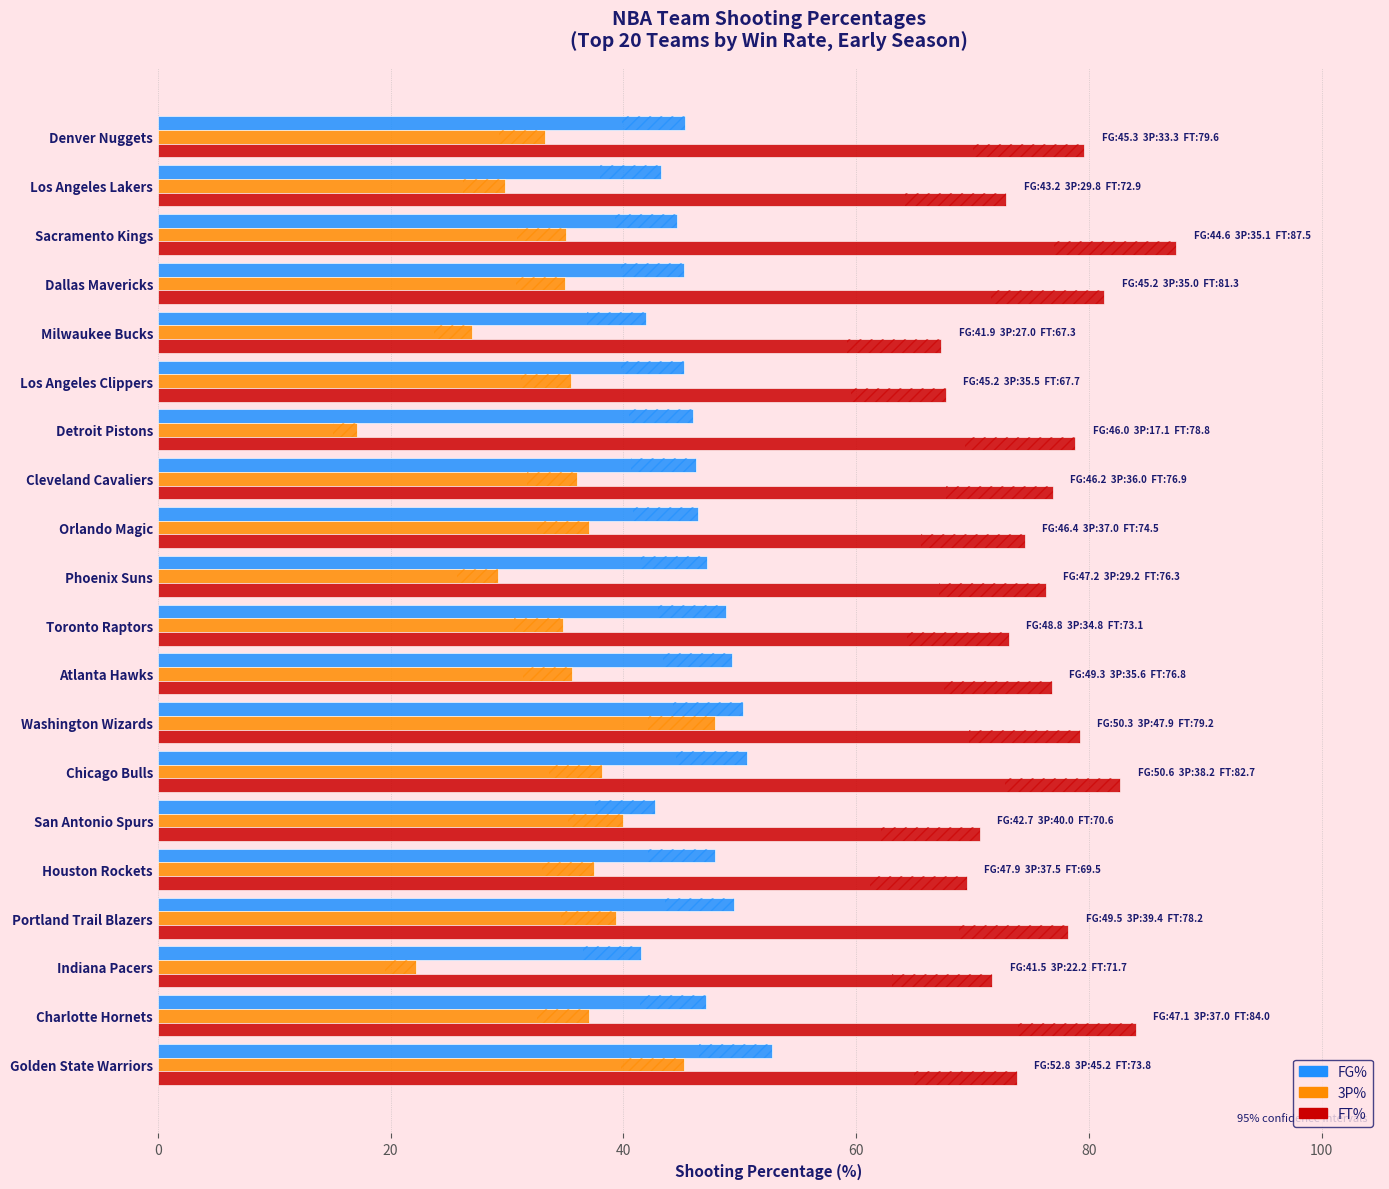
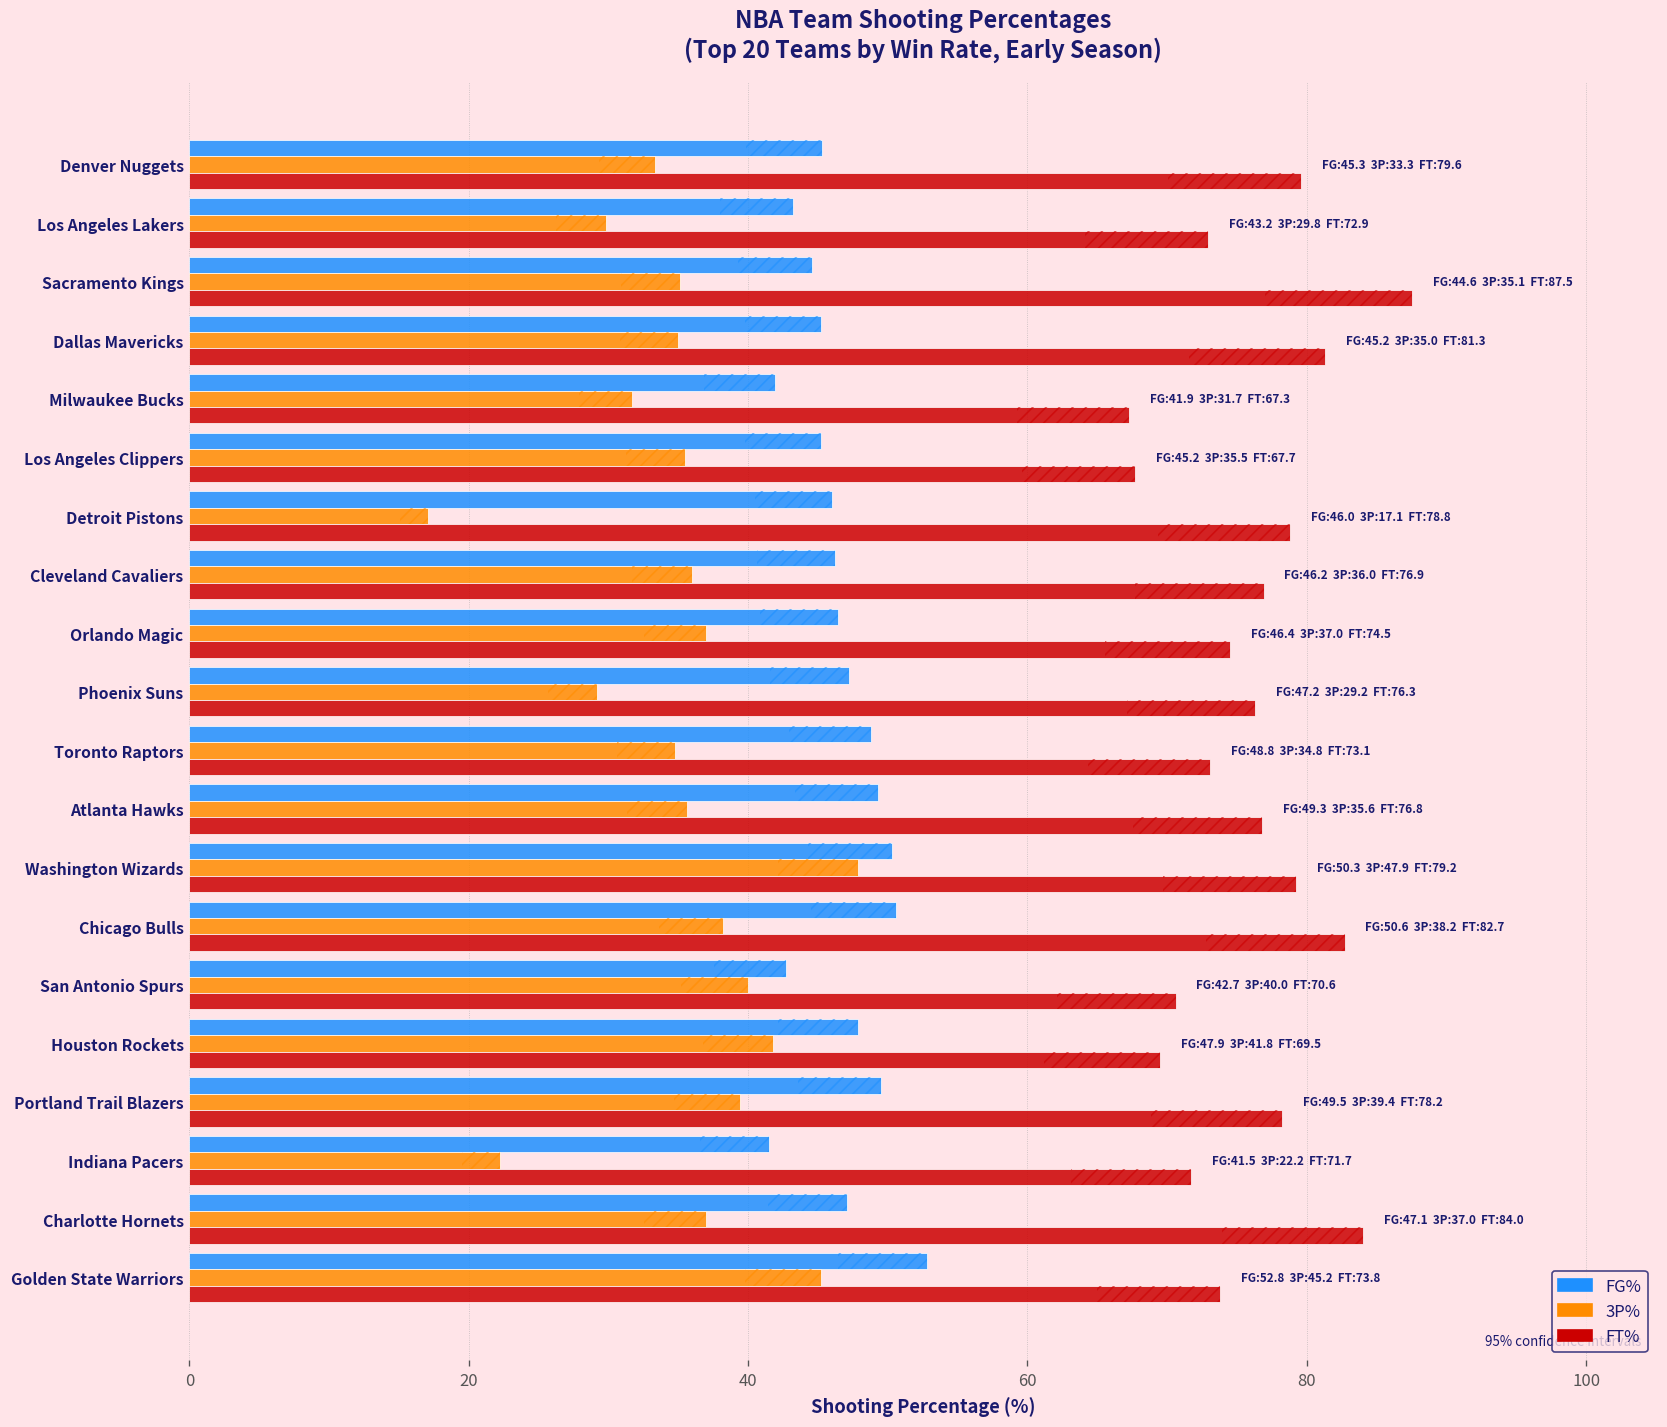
  {
    "FG%": {
      "Denver Nuggets": 45.3,
      "Los Angeles Lakers": 43.2,
      "Sacramento Kings": 44.6,
      "Dallas Mavericks": 45.2,
      "Milwaukee Bucks": 41.9,
      "Los Angeles Clippers": 45.2,
      "Detroit Pistons": 46.0,
      "Cleveland Cavaliers": 46.2,
      "Orlando Magic": 46.4,
      "Phoenix Suns": 47.2,
      "Toronto Raptors": 48.8,
      "Atlanta Hawks": 49.3,
      "Washington Wizards": 50.3,
      "Chicago Bulls": 50.6,
      "San Antonio Spurs": 42.7,
      "Houston Rockets": 47.9,
      "Portland Trail Blazers": 49.5,
      "Indiana Pacers": 41.5,
      "Charlotte Hornets": 47.1,
      "Golden State Warriors": 52.8
    },
    "3P%": {
-     "Milwaukee Bucks": 27.0,
-     "Houston Rockets": 37.5
+     "Milwaukee Bucks": 31.7,
+     "Houston Rockets": 41.8
    },
    "FT%": {
      "Denver Nuggets": 79.6,
      "Los Angeles Lakers": 72.9,
      "Sacramento Kings": 87.5,
      "Dallas Mavericks": 81.3,
      "Milwaukee Bucks": 67.3,
      "Los Angeles Clippers": 67.7,
      "Detroit Pistons": 78.8,
      "Cleveland Cavaliers": 76.9,
      "Orlando Magic": 74.5,
      "Phoenix Suns": 76.3,
      "Toronto Raptors": 73.1,
      "Atlanta Hawks": 76.8,
      "Washington Wizards": 79.2,
      "Chicago Bulls": 82.7,
      "San Antonio Spurs": 70.6,
      "Houston Rockets": 69.5,
      "Portland Trail Blazers": 78.2,
      "Indiana Pacers": 71.7,
      "Charlotte Hornets": 84.0,
      "Golden State Warriors": 73.8
    }
  }
